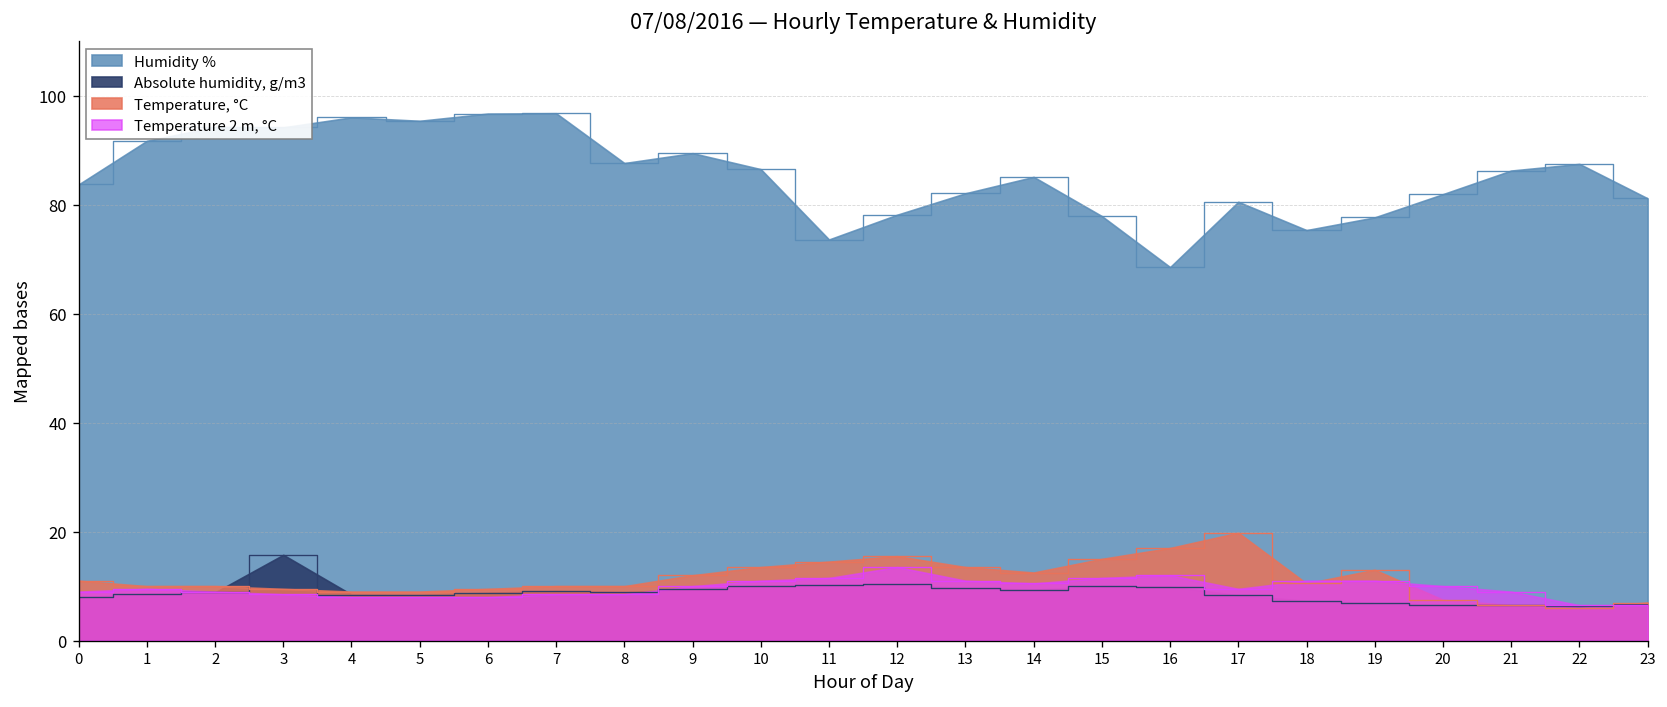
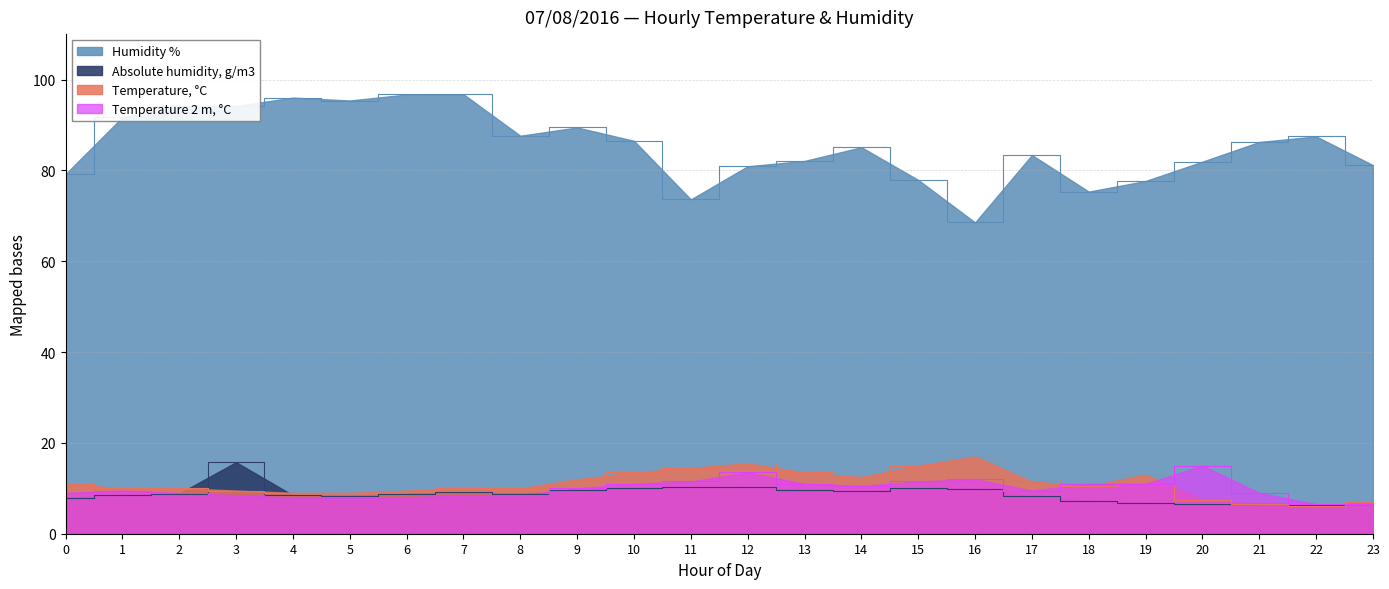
  {
    "Humidity %": {
-     "0": 84,
+     "0": 79,
      "4": 96,
      "5": 95,
      "6": 97,
      "7": 97,
      "8": 88,
      "9": 89,
      "10": 87,
      "11": 74,
-     "12": 78,
+     "12": 81,
      "13": 82,
      "14": 85,
      "15": 78,
      "16": 69,
-     "17": 81,
+     "17": 83,
      "18": 75,
      "19": 78,
      "20": 82,
      "21": 86,
      "22": 87,
      "23": 81
    },
    "Absolute humidity, g/m3": {
      "0": 8,
      "1": 9,
      "3": 16,
      "6": 9,
      "7": 9,
      "10": 10,
      "11": 10,
      "12": 10,
      "13": 10,
      "14": 9,
      "15": 10,
      "16": 10,
      "17": 8,
      "18": 7,
      "19": 7,
      "20": 7
    },
    "Temperature, °C": {
      "0": 11,
      "2": 10,
      "3": 10,
      "5": 9,
      "6": 10,
      "7": 10,
      "8": 10,
      "9": 12,
      "10": 14,
      "11": 15,
      "12": 16,
      "13": 14,
      "14": 13,
      "15": 15,
      "16": 17,
-     "17": 20,
+     "17": 12,
      "19": 13,
      "20": 8
    },
    "Temperature 2 m, °C": {
      "0": 9,
      "3": 9,
      "6": 8,
      "7": 9,
      "10": 11,
      "11": 12,
      "12": 14,
      "13": 11,
      "14": 11,
      "15": 12,
      "16": 12,
      "17": 10,
      "19": 11,
-     "20": 10,
+     "20": 15,
      "21": 9
    }
  }
